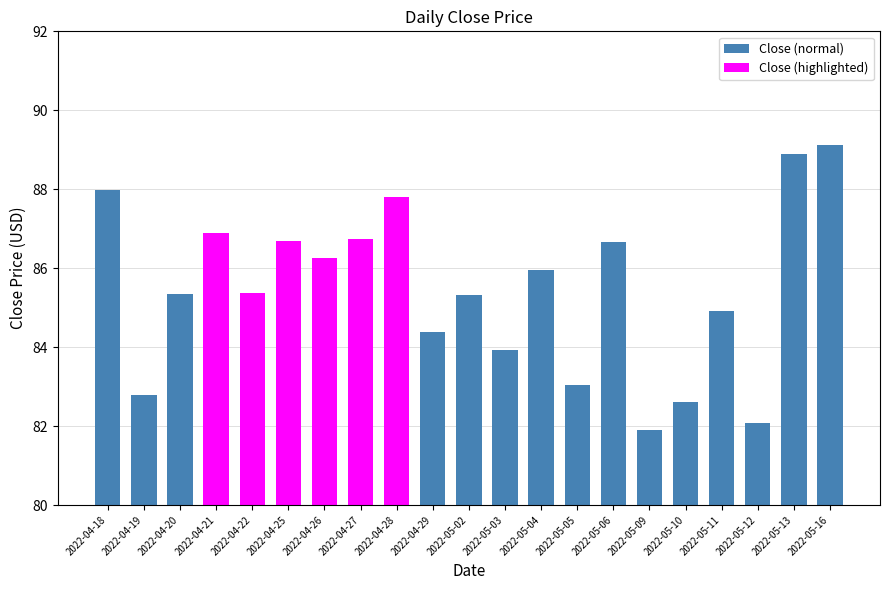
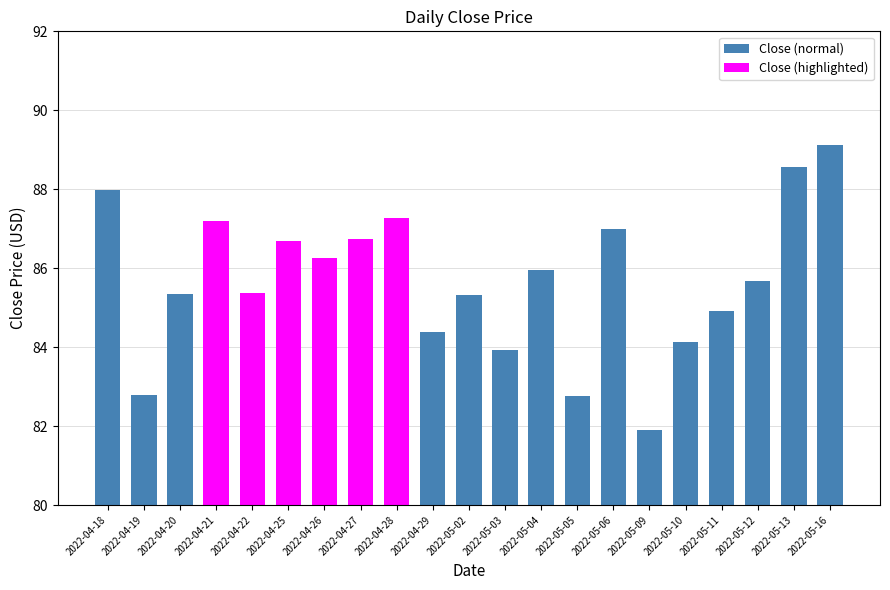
  {
    "2022-04-18": 88.0,
    "2022-04-19": 82.8,
    "2022-04-20": 85.4,
-   "2022-04-21": 86.9,
+   "2022-04-21": 87.2,
    "2022-04-22": 85.4,
    "2022-04-25": 86.7,
    "2022-04-26": 86.3,
    "2022-04-27": 86.8,
-   "2022-04-28": 87.8,
+   "2022-04-28": 87.3,
    "2022-04-29": 84.4,
    "2022-05-02": 85.3,
    "2022-05-03": 83.9,
    "2022-05-04": 86.0,
-   "2022-05-05": 83.0,
-   "2022-05-06": 86.7,
+   "2022-05-05": 82.8,
+   "2022-05-06": 87.0,
    "2022-05-09": 81.9,
-   "2022-05-10": 82.6,
+   "2022-05-10": 84.1,
    "2022-05-11": 84.9,
-   "2022-05-12": 82.1,
-   "2022-05-13": 88.9,
+   "2022-05-12": 85.7,
+   "2022-05-13": 88.6,
    "2022-05-16": 89.1
  }
